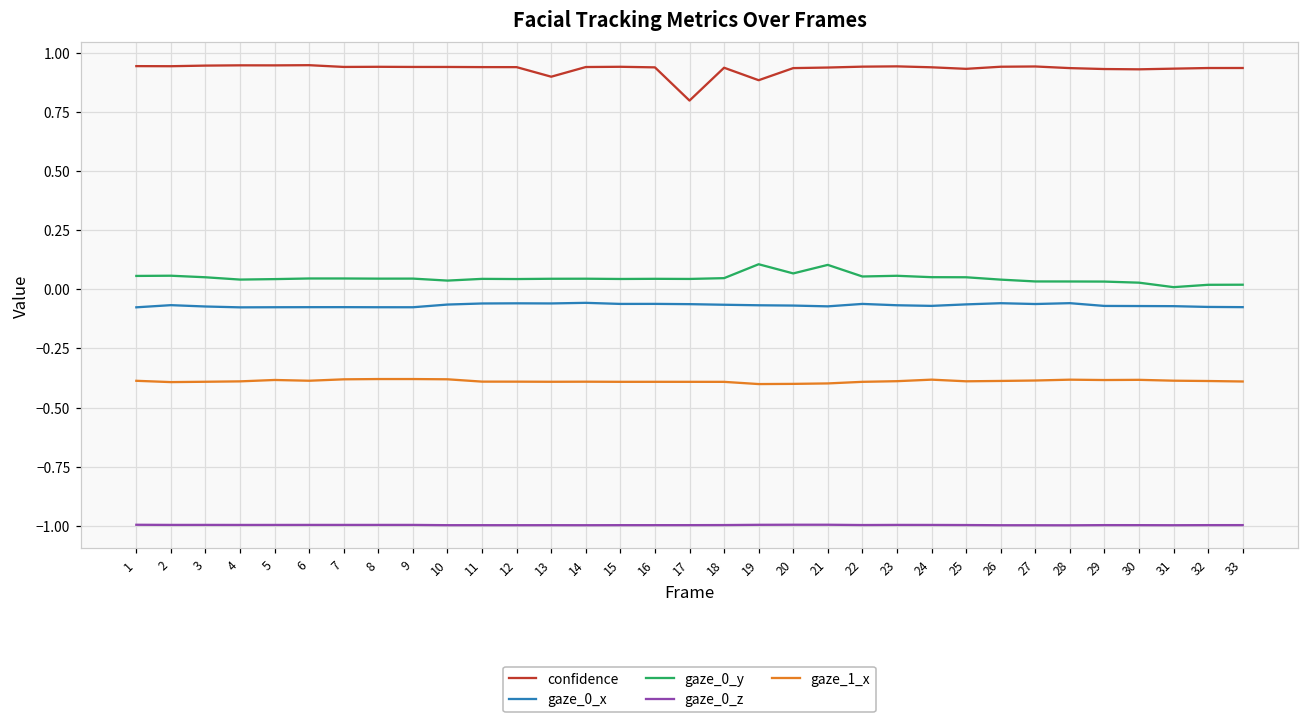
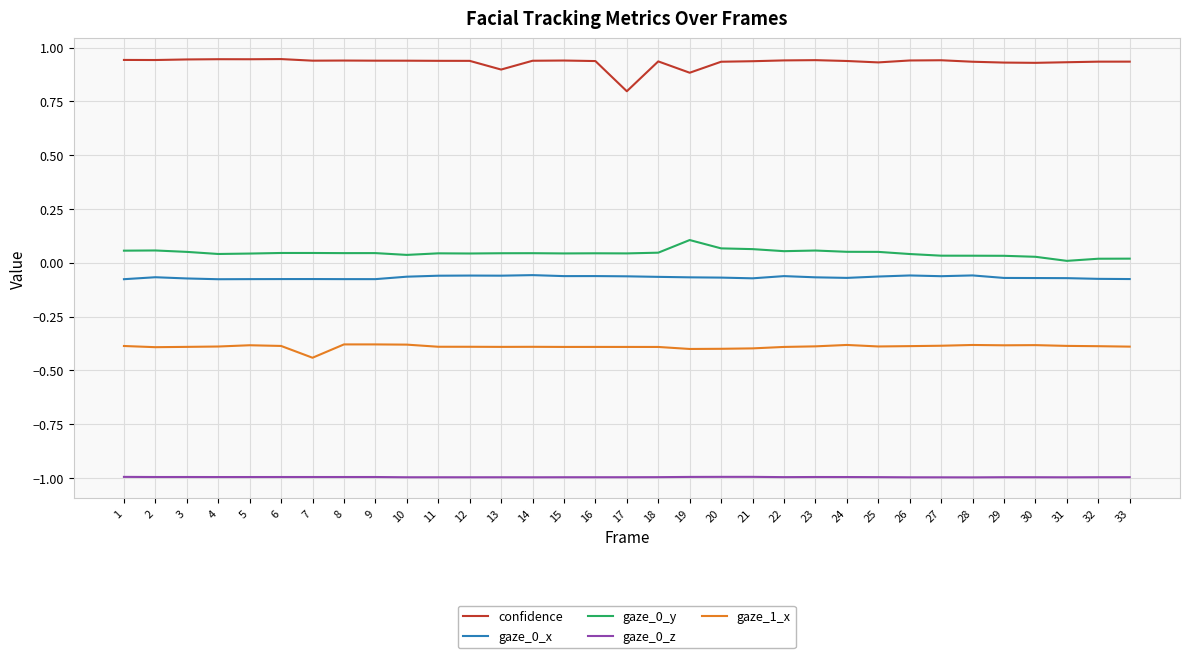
  {
    "confidence": {
      "1": 0.94,
      "2": 0.94,
      "3": 0.95,
      "4": 0.95,
      "5": 0.95,
      "6": 0.95,
      "7": 0.94,
      "8": 0.94,
      "9": 0.94,
      "10": 0.94,
      "11": 0.94,
      "12": 0.94,
      "13": 0.90,
      "14": 0.94,
      "15": 0.94,
      "16": 0.94,
      "17": 0.80,
      "18": 0.94,
      "19": 0.88,
      "20": 0.93,
      "21": 0.94,
      "22": 0.94,
      "23": 0.94,
      "24": 0.94,
      "25": 0.93,
      "26": 0.94,
      "27": 0.94,
      "28": 0.93,
      "29": 0.93,
      "30": 0.93,
      "31": 0.93,
      "32": 0.93,
      "33": 0.93
    },
    "gaze_0_x": {
      "1": -0.08,
      "2": -0.07,
      "3": -0.07,
      "4": -0.08,
      "5": -0.08,
      "6": -0.08,
      "7": -0.08,
      "8": -0.08,
      "9": -0.08,
      "10": -0.06,
      "11": -0.06,
      "12": -0.06,
      "13": -0.06,
      "14": -0.06,
      "15": -0.06,
      "16": -0.06,
      "17": -0.06,
      "18": -0.07,
      "19": -0.07,
      "20": -0.07,
      "21": -0.07,
      "22": -0.06,
      "23": -0.07,
      "24": -0.07,
      "25": -0.06,
      "26": -0.06,
      "27": -0.06,
      "28": -0.06,
      "29": -0.07,
      "30": -0.07,
      "31": -0.07,
      "32": -0.07,
      "33": -0.08
    },
    "gaze_0_y": {
      "1": 0.06,
      "2": 0.06,
      "3": 0.05,
      "4": 0.04,
      "5": 0.04,
      "6": 0.05,
      "7": 0.05,
      "8": 0.04,
      "9": 0.04,
      "10": 0.04,
      "11": 0.04,
      "12": 0.04,
      "13": 0.04,
      "14": 0.04,
      "15": 0.04,
      "16": 0.04,
      "17": 0.04,
      "18": 0.05,
      "19": 0.11,
      "20": 0.07,
-     "21": 0.10,
+     "21": 0.06,
      "22": 0.05,
      "23": 0.06,
      "24": 0.05,
      "25": 0.05,
      "26": 0.04,
      "27": 0.03,
      "28": 0.03,
      "29": 0.03,
      "30": 0.03,
      "31": 0.01,
      "32": 0.02,
      "33": 0.02
    },
    "gaze_0_z": {
      "1": -1.00,
      "2": -1.00,
      "3": -1.00,
      "4": -1.00,
      "5": -1.00,
      "6": -1.00,
      "7": -1.00,
      "8": -1.00,
      "9": -1.00,
      "10": -1.00,
      "11": -1.00,
      "12": -1.00,
      "13": -1.00,
      "14": -1.00,
      "15": -1.00,
      "16": -1.00,
      "17": -1.00,
      "18": -1.00,
      "19": -1.00,
      "20": -1.00,
      "21": -1.00,
      "22": -1.00,
      "23": -1.00,
      "24": -1.00,
      "25": -1.00,
      "26": -1.00,
      "27": -1.00,
      "28": -1.00,
      "29": -1.00,
      "30": -1.00,
      "31": -1.00,
      "32": -1.00,
      "33": -1.00
    },
    "gaze_1_x": {
      "1": -0.39,
      "2": -0.39,
      "3": -0.39,
      "4": -0.39,
      "5": -0.38,
      "6": -0.39,
-     "7": -0.38,
+     "7": -0.44,
      "8": -0.38,
      "9": -0.38,
      "10": -0.38,
      "11": -0.39,
      "12": -0.39,
      "13": -0.39,
      "14": -0.39,
      "15": -0.39,
      "16": -0.39,
      "17": -0.39,
      "18": -0.39,
      "19": -0.40,
      "20": -0.40,
      "21": -0.40,
      "22": -0.39,
      "23": -0.39,
      "24": -0.38,
      "25": -0.39,
      "26": -0.39,
      "27": -0.39,
      "28": -0.38,
      "29": -0.38,
      "30": -0.38,
      "31": -0.39,
      "32": -0.39,
      "33": -0.39
    }
  }
